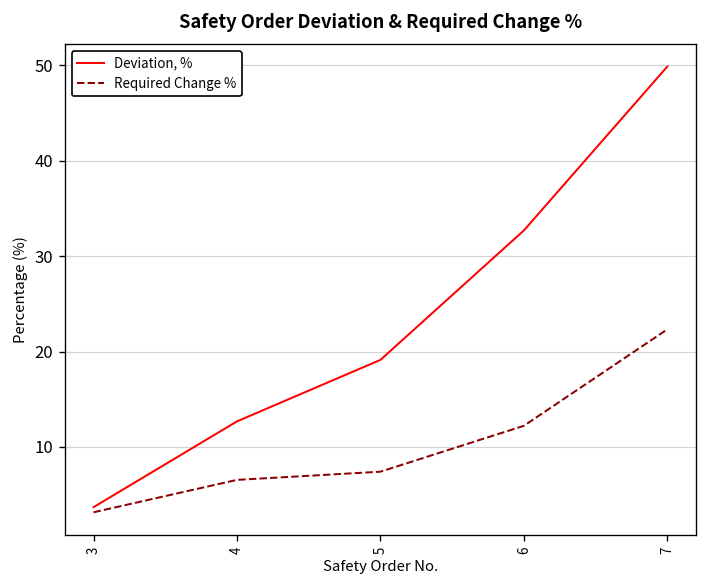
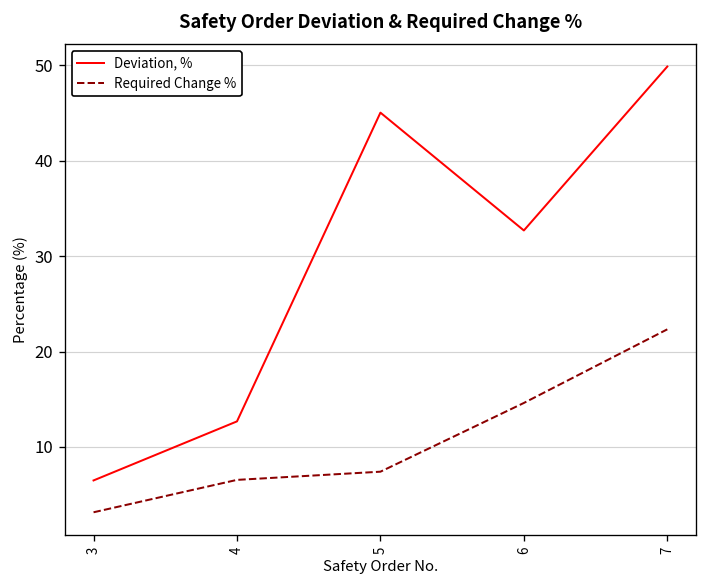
  {
    "Deviation, %": {
-     "3": 4,
+     "3": 6,
      "4": 13,
-     "5": 19,
+     "5": 45,
      "6": 33,
      "7": 50
    },
    "Required Change %": {
      "3": 3,
      "4": 7,
      "5": 7,
-     "6": 12,
+     "6": 15,
      "7": 22
    }
  }
